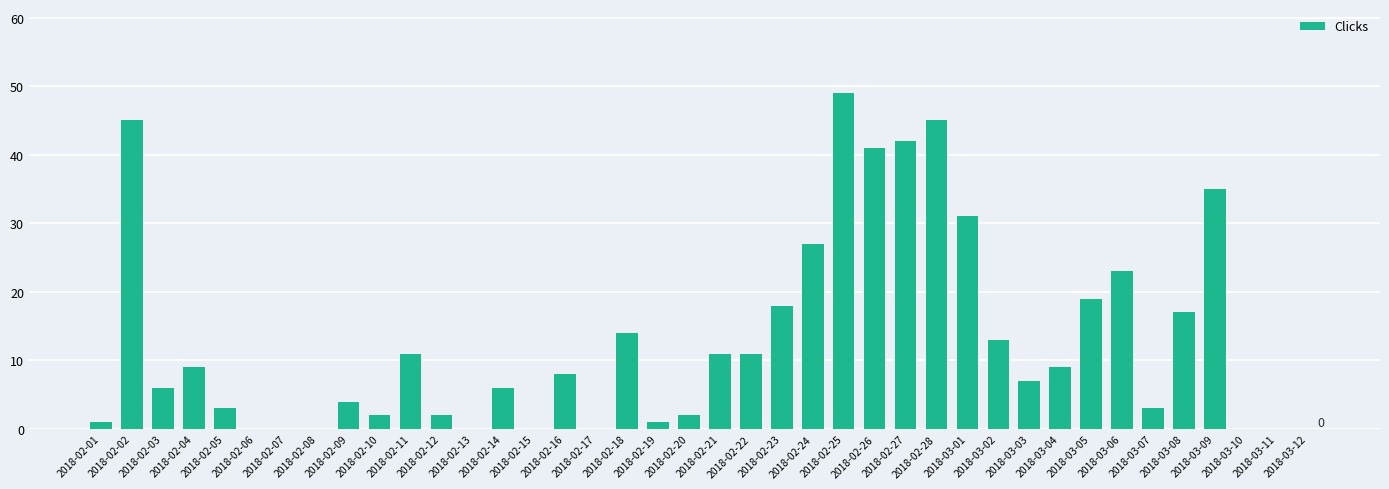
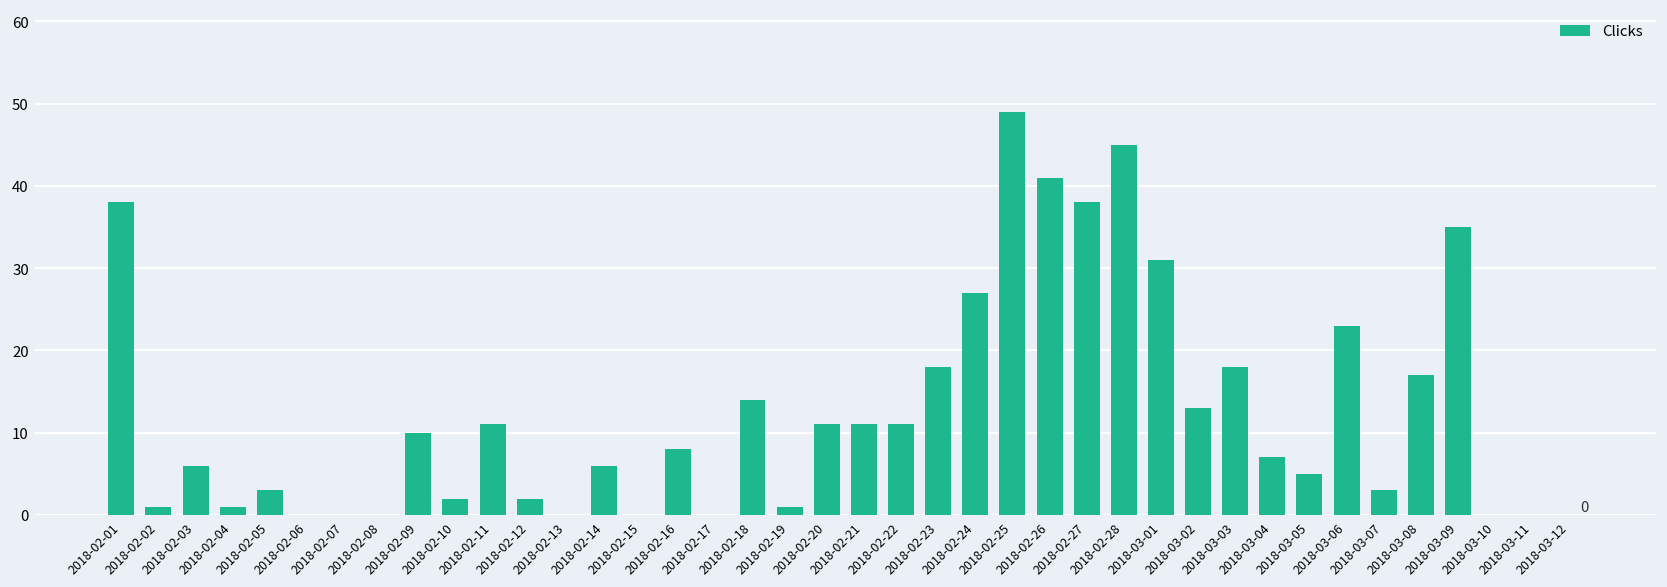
  {
-   "2018-02-01": 1,
-   "2018-02-02": 45,
+   "2018-02-01": 38,
+   "2018-02-02": 1,
    "2018-02-03": 6,
-   "2018-02-04": 9,
+   "2018-02-04": 1,
    "2018-02-05": 3,
    "2018-02-06": 0,
    "2018-02-07": 0,
    "2018-02-08": 0,
-   "2018-02-09": 4,
+   "2018-02-09": 10,
    "2018-02-10": 2,
    "2018-02-11": 11,
    "2018-02-12": 2,
    "2018-02-13": 0,
    "2018-02-14": 6,
    "2018-02-15": 0,
    "2018-02-16": 8,
    "2018-02-17": 0,
    "2018-02-18": 14,
    "2018-02-19": 1,
-   "2018-02-20": 2,
+   "2018-02-20": 11,
    "2018-02-21": 11,
    "2018-02-22": 11,
    "2018-02-23": 18,
    "2018-02-24": 27,
    "2018-02-25": 49,
    "2018-02-26": 41,
-   "2018-02-27": 42,
+   "2018-02-27": 38,
    "2018-02-28": 45,
    "2018-03-01": 31,
    "2018-03-02": 13,
-   "2018-03-03": 7,
-   "2018-03-04": 9,
-   "2018-03-05": 19,
+   "2018-03-03": 18,
+   "2018-03-04": 7,
+   "2018-03-05": 5,
    "2018-03-06": 23,
    "2018-03-07": 3,
    "2018-03-08": 17,
    "2018-03-09": 35,
    "2018-03-10": 0,
    "2018-03-11": 0
  }
